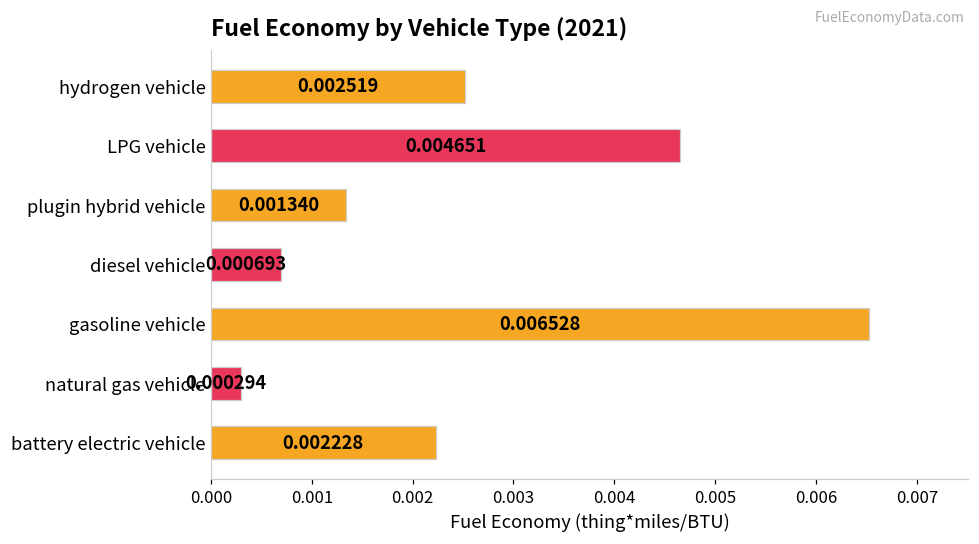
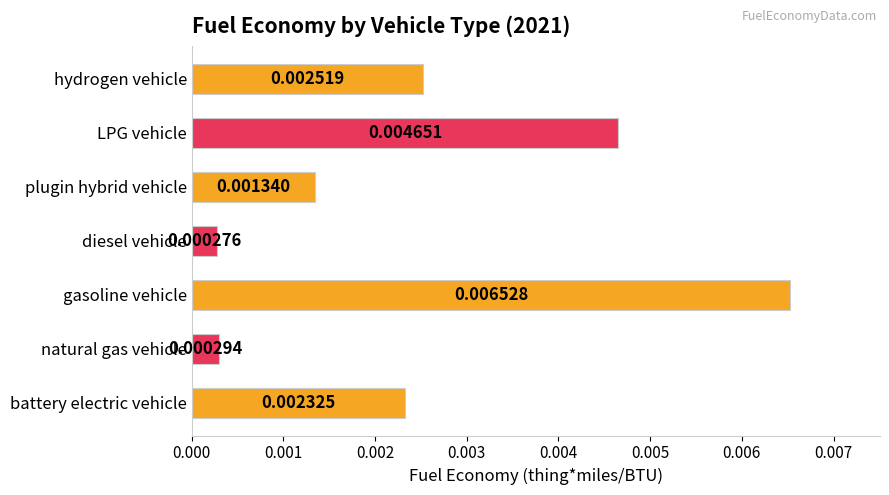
  {
    "hydrogen vehicle": 0.002519,
    "LPG vehicle": 0.004651,
    "plugin hybrid vehicle": 0.001340,
-   "diesel vehicle": 0.000693,
+   "diesel vehicle": 0.000276,
    "gasoline vehicle": 0.006528,
    "natural gas vehicle": 0.000294,
-   "battery electric vehicle": 0.002228
+   "battery electric vehicle": 0.002325
  }
